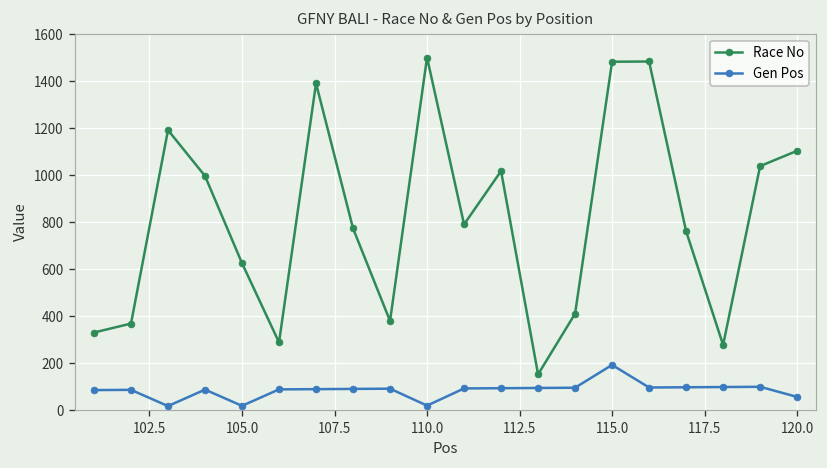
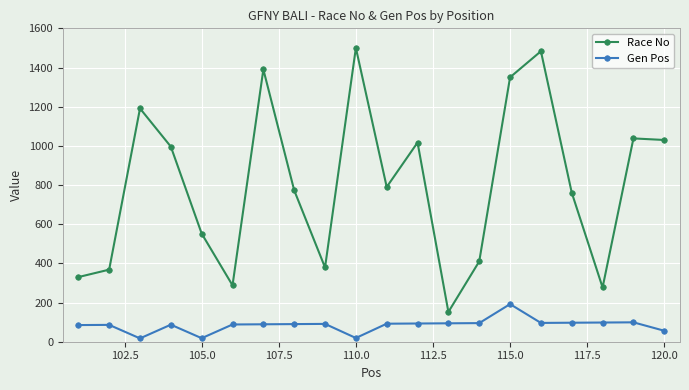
  {
    "Race No": {
-     "105.0": 630,
+     "105.0": 550,
      "110.0": 1500,
-     "115.0": 1480,
-     "120.0": 1100
+     "115.0": 1350,
+     "120.0": 1030
    },
    "Gen Pos": {
      "105.0": 20,
      "110.0": 20,
      "115.0": 190,
      "120.0": 60
    }
  }
